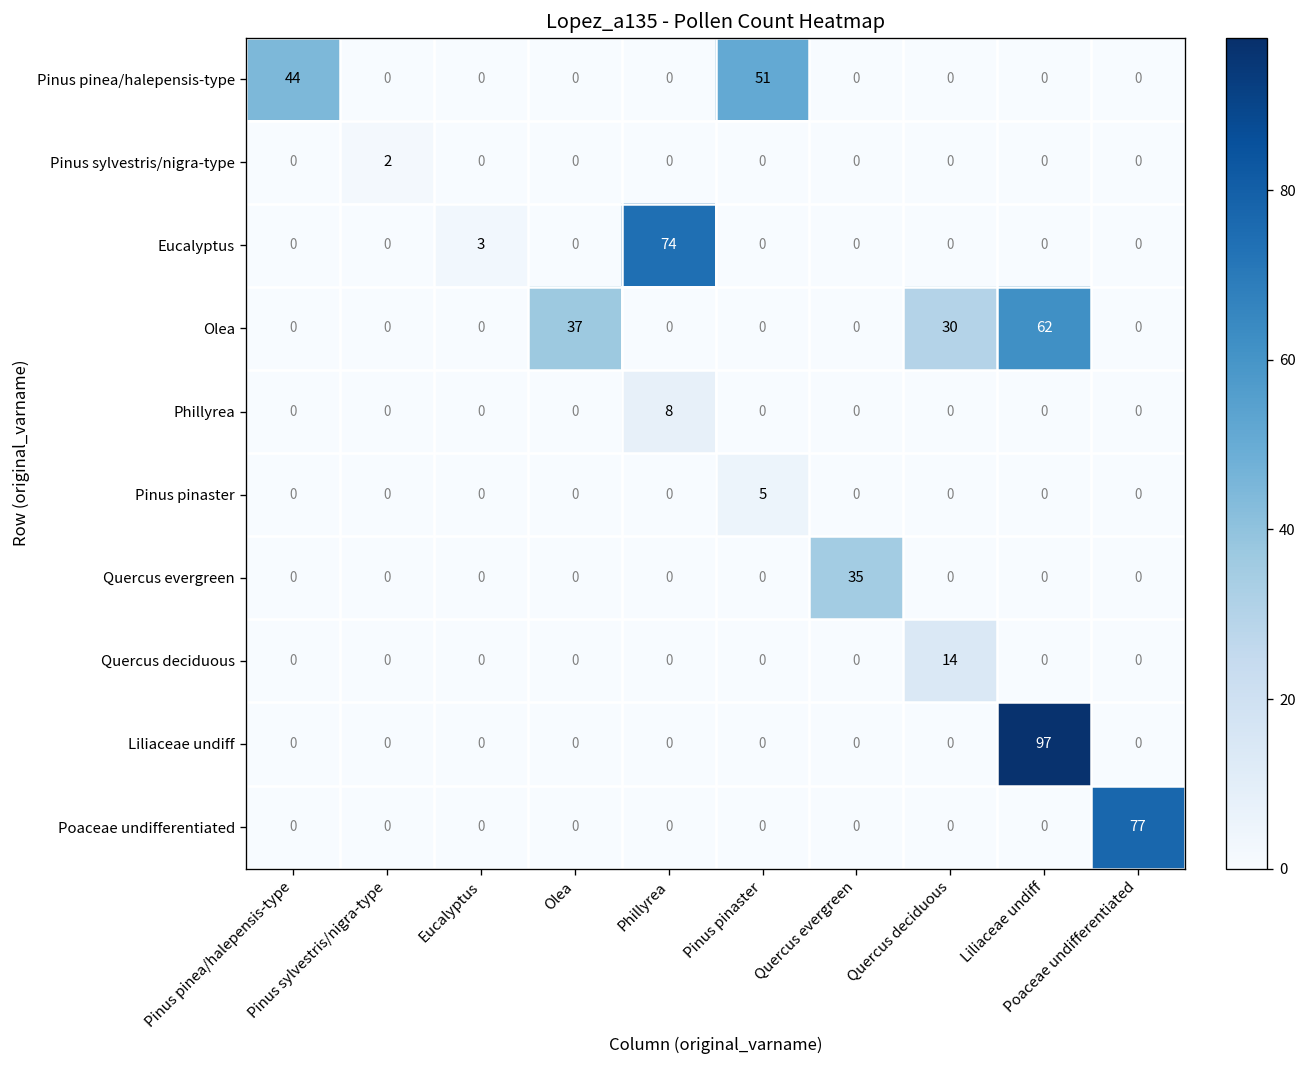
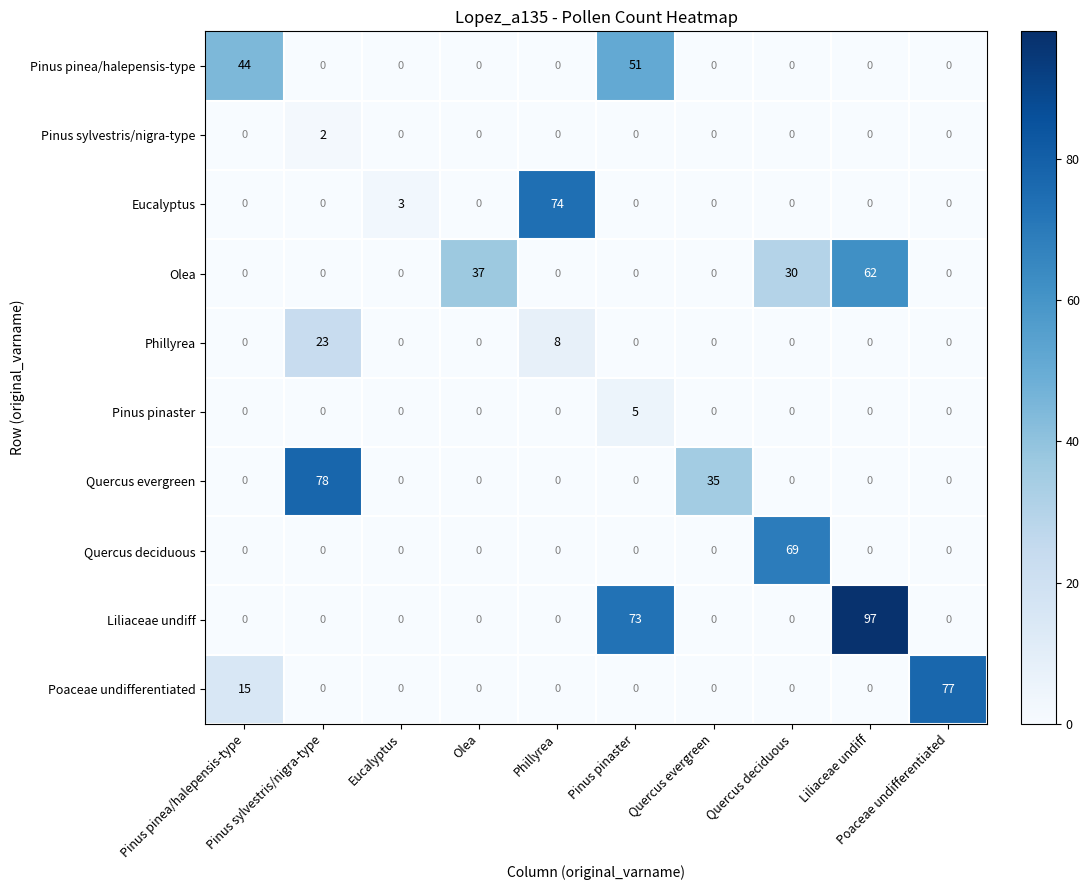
  {
    "Pinus pinea/halepensis-type": {
      "Pinus pinea/halepensis-type": 44,
      "Pinus sylvestris/nigra-type": 0,
      "Eucalyptus": 0,
      "Olea": 0,
      "Phillyrea": 0,
      "Pinus pinaster": 51,
      "Quercus evergreen": 0,
      "Quercus deciduous": 0,
      "Liliaceae undiff": 0,
      "Poaceae undifferentiated": 0
    },
    "Pinus sylvestris/nigra-type": {
      "Pinus pinea/halepensis-type": 0,
      "Pinus sylvestris/nigra-type": 2,
      "Eucalyptus": 0,
      "Olea": 0,
      "Phillyrea": 0,
      "Pinus pinaster": 0,
      "Quercus evergreen": 0,
      "Quercus deciduous": 0,
      "Liliaceae undiff": 0,
      "Poaceae undifferentiated": 0
    },
    "Eucalyptus": {
      "Pinus pinea/halepensis-type": 0,
      "Pinus sylvestris/nigra-type": 0,
      "Eucalyptus": 3,
      "Olea": 0,
      "Phillyrea": 74,
      "Pinus pinaster": 0,
      "Quercus evergreen": 0,
      "Quercus deciduous": 0,
      "Liliaceae undiff": 0,
      "Poaceae undifferentiated": 0
    },
    "Olea": {
      "Pinus pinea/halepensis-type": 0,
      "Pinus sylvestris/nigra-type": 0,
      "Eucalyptus": 0,
      "Olea": 37,
      "Phillyrea": 0,
      "Pinus pinaster": 0,
      "Quercus evergreen": 0,
      "Quercus deciduous": 30,
      "Liliaceae undiff": 62,
      "Poaceae undifferentiated": 0
    },
    "Phillyrea": {
      "Pinus pinea/halepensis-type": 0,
-     "Pinus sylvestris/nigra-type": 0,
+     "Pinus sylvestris/nigra-type": 23,
      "Eucalyptus": 0,
      "Olea": 0,
      "Phillyrea": 8,
      "Pinus pinaster": 0,
      "Quercus evergreen": 0,
      "Quercus deciduous": 0,
      "Liliaceae undiff": 0,
      "Poaceae undifferentiated": 0
    },
    "Pinus pinaster": {
      "Pinus pinea/halepensis-type": 0,
      "Pinus sylvestris/nigra-type": 0,
      "Eucalyptus": 0,
      "Olea": 0,
      "Phillyrea": 0,
      "Pinus pinaster": 5,
      "Quercus evergreen": 0,
      "Quercus deciduous": 0,
      "Liliaceae undiff": 0,
      "Poaceae undifferentiated": 0
    },
    "Quercus evergreen": {
      "Pinus pinea/halepensis-type": 0,
-     "Pinus sylvestris/nigra-type": 0,
+     "Pinus sylvestris/nigra-type": 78,
      "Eucalyptus": 0,
      "Olea": 0,
      "Phillyrea": 0,
      "Pinus pinaster": 0,
      "Quercus evergreen": 35,
      "Quercus deciduous": 0,
      "Liliaceae undiff": 0,
      "Poaceae undifferentiated": 0
    },
    "Quercus deciduous": {
      "Pinus pinea/halepensis-type": 0,
      "Pinus sylvestris/nigra-type": 0,
      "Eucalyptus": 0,
      "Olea": 0,
      "Phillyrea": 0,
      "Pinus pinaster": 0,
      "Quercus evergreen": 0,
-     "Quercus deciduous": 14,
+     "Quercus deciduous": 69,
      "Liliaceae undiff": 0,
      "Poaceae undifferentiated": 0
    },
    "Liliaceae undiff": {
      "Pinus pinea/halepensis-type": 0,
      "Pinus sylvestris/nigra-type": 0,
      "Eucalyptus": 0,
      "Olea": 0,
      "Phillyrea": 0,
-     "Pinus pinaster": 0,
+     "Pinus pinaster": 73,
      "Quercus evergreen": 0,
      "Quercus deciduous": 0,
      "Liliaceae undiff": 97,
      "Poaceae undifferentiated": 0
    },
    "Poaceae undifferentiated": {
-     "Pinus pinea/halepensis-type": 0,
+     "Pinus pinea/halepensis-type": 15,
      "Pinus sylvestris/nigra-type": 0,
      "Eucalyptus": 0,
      "Olea": 0,
      "Phillyrea": 0,
      "Pinus pinaster": 0,
      "Quercus evergreen": 0,
      "Quercus deciduous": 0,
      "Liliaceae undiff": 0,
      "Poaceae undifferentiated": 77
    }
  }
